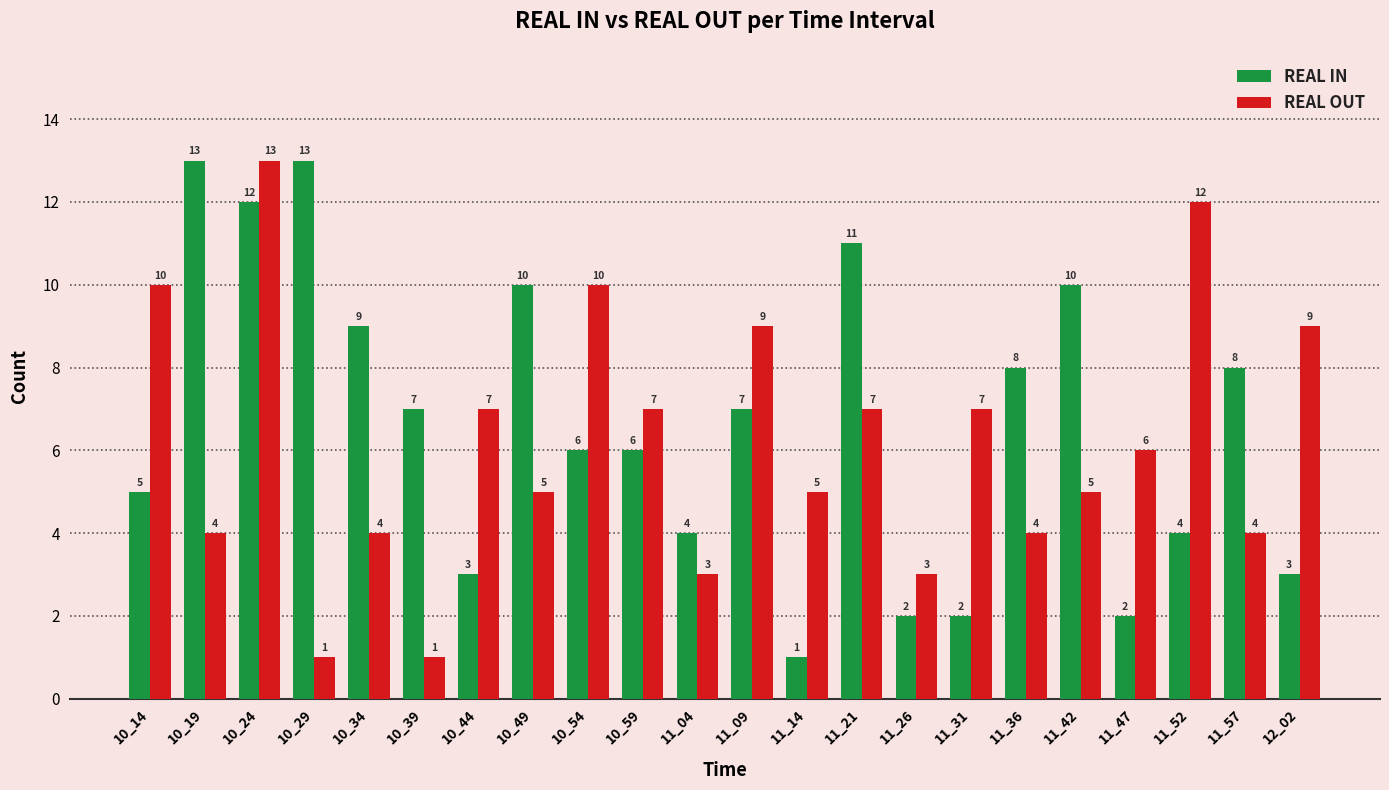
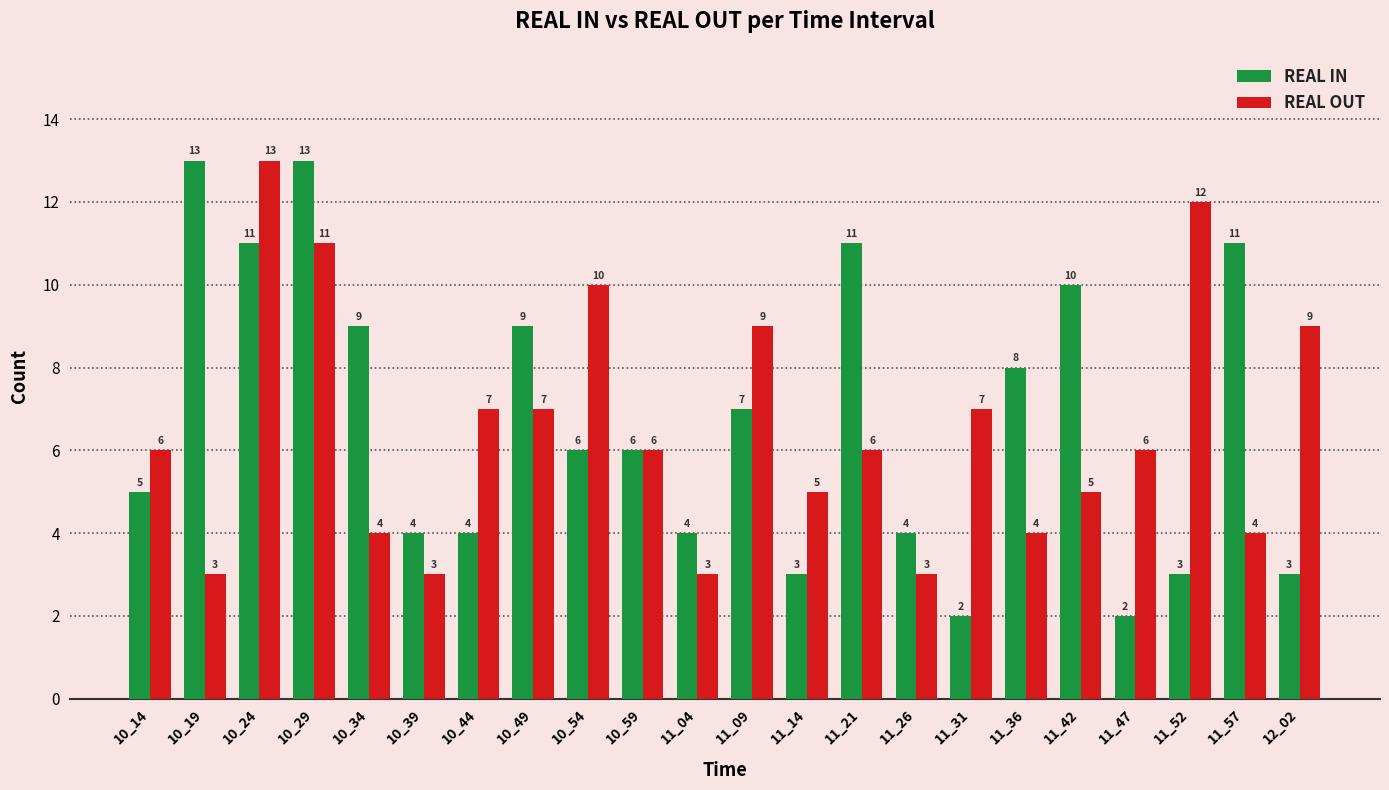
  {
    "REAL IN": {
      "10_14": 5,
      "10_19": 13,
-     "10_24": 12,
+     "10_24": 11,
      "10_29": 13,
      "10_34": 9,
-     "10_39": 7,
-     "10_44": 3,
-     "10_49": 10,
+     "10_39": 4,
+     "10_44": 4,
+     "10_49": 9,
      "10_54": 6,
      "10_59": 6,
      "11_04": 4,
      "11_09": 7,
-     "11_14": 1,
+     "11_14": 3,
      "11_21": 11,
-     "11_26": 2,
+     "11_26": 4,
      "11_31": 2,
      "11_36": 8,
      "11_42": 10,
      "11_47": 2,
-     "11_52": 4,
-     "11_57": 8,
+     "11_52": 3,
+     "11_57": 11,
      "12_02": 3
    },
    "REAL OUT": {
-     "10_14": 10,
-     "10_19": 4,
+     "10_14": 6,
+     "10_19": 3,
      "10_24": 13,
-     "10_29": 1,
+     "10_29": 11,
      "10_34": 4,
-     "10_39": 1,
+     "10_39": 3,
      "10_44": 7,
-     "10_49": 5,
+     "10_49": 7,
      "10_54": 10,
-     "10_59": 7,
+     "10_59": 6,
      "11_04": 3,
      "11_09": 9,
      "11_14": 5,
-     "11_21": 7,
+     "11_21": 6,
      "11_26": 3,
      "11_31": 7,
      "11_36": 4,
      "11_42": 5,
      "11_47": 6,
      "11_52": 12,
      "11_57": 4,
      "12_02": 9
    }
  }
